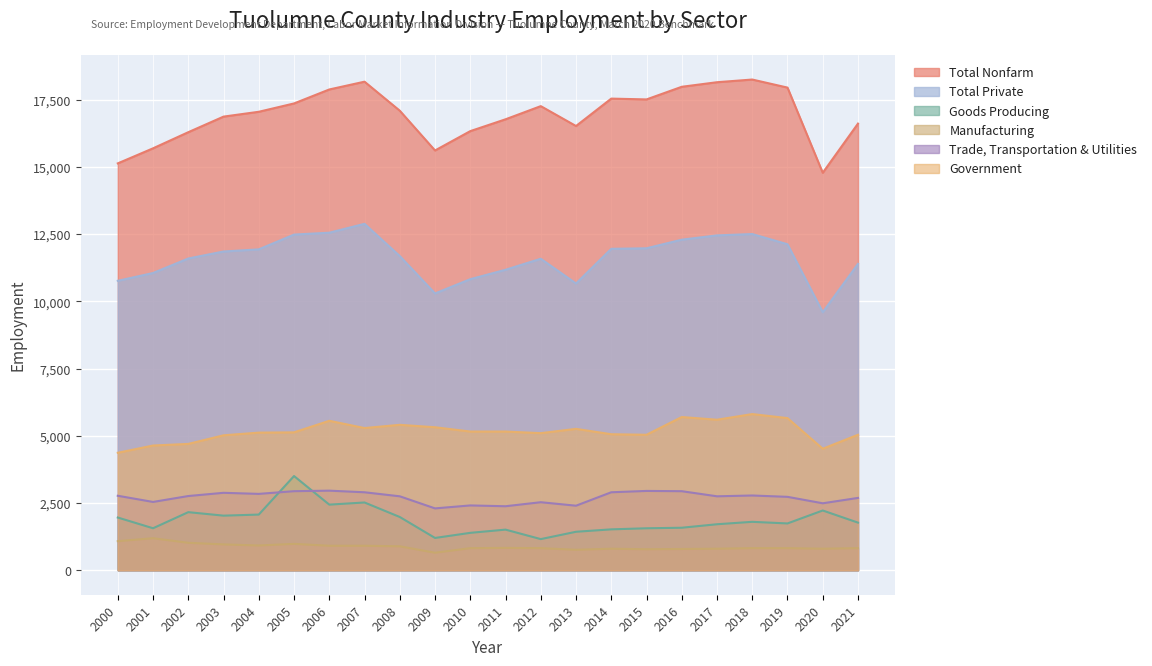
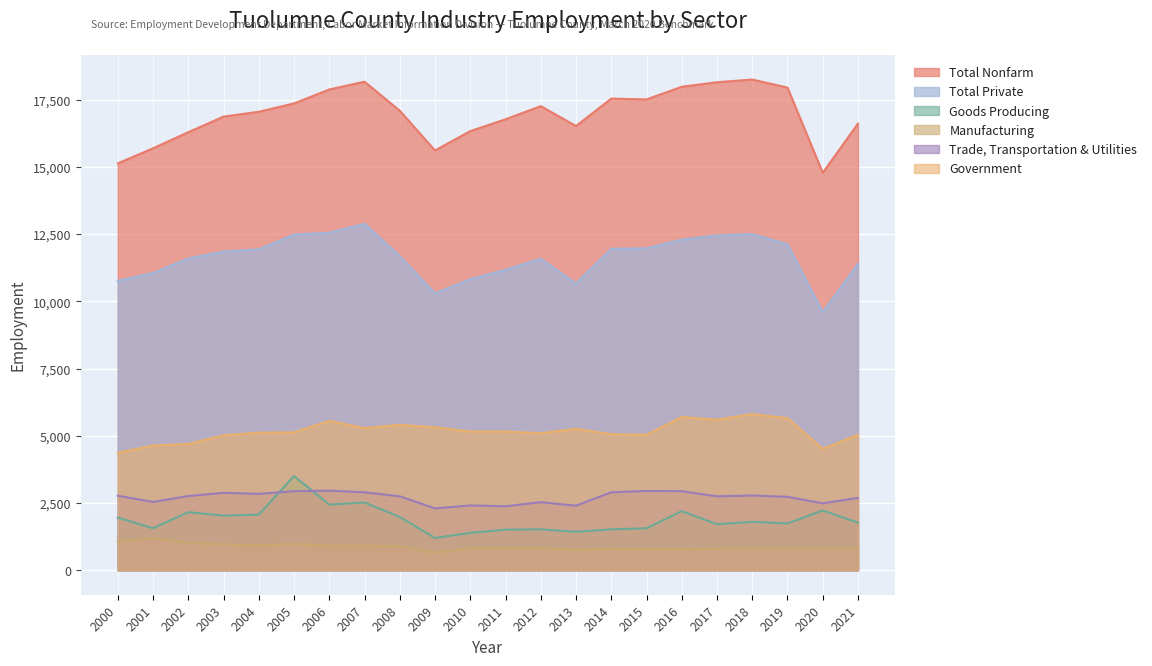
  {
    "Goods Producing": {
      "2000": "2,000",
      "2001": "1,600",
      "2002": "2,200",
      "2003": "2,000",
      "2004": "2,100",
      "2005": "3,500",
      "2006": "2,400",
      "2007": "2,500",
      "2008": "2,000",
      "2009": "1,200",
      "2010": "1,400",
      "2011": "1,500",
-     "2012": "1,200",
+     "2012": "1,500",
      "2013": "1,400",
      "2014": "1,500",
      "2015": "1,600",
-     "2016": "1,600",
+     "2016": "2,200",
      "2017": "1,700",
      "2018": "1,800",
      "2019": "1,700",
      "2020": "2,200",
      "2021": "1,800"
    }
  }
